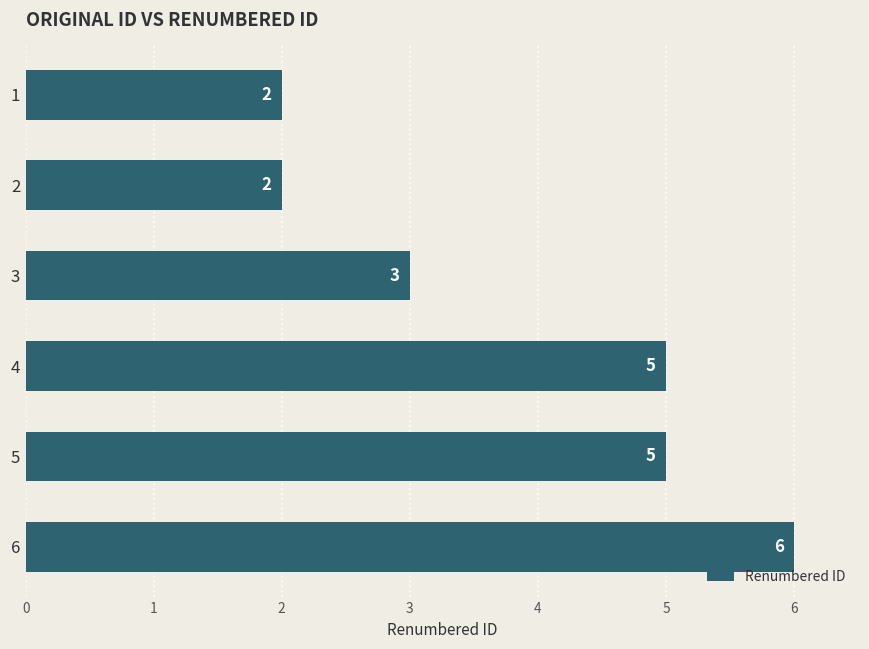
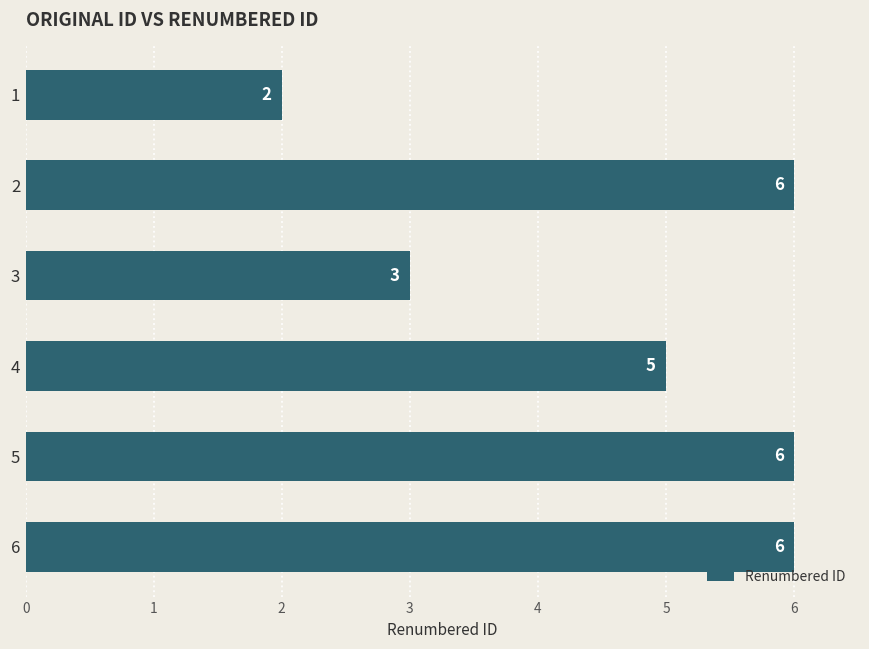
  {
    "1": 2,
-   "2": 2,
+   "2": 6,
    "3": 3,
    "4": 5,
-   "5": 5,
+   "5": 6,
    "6": 6
  }
